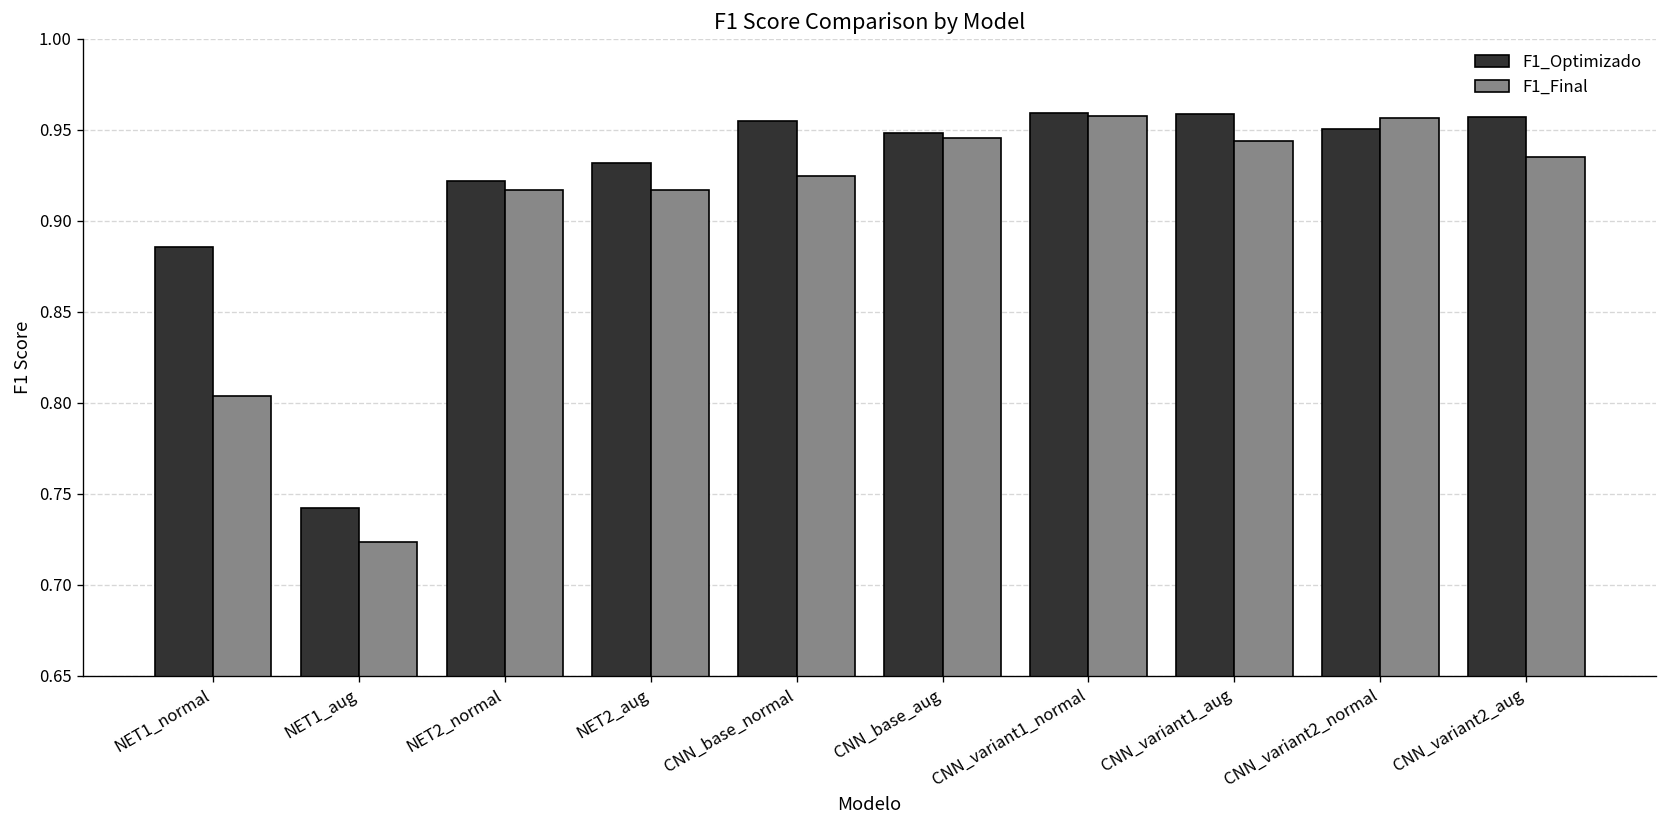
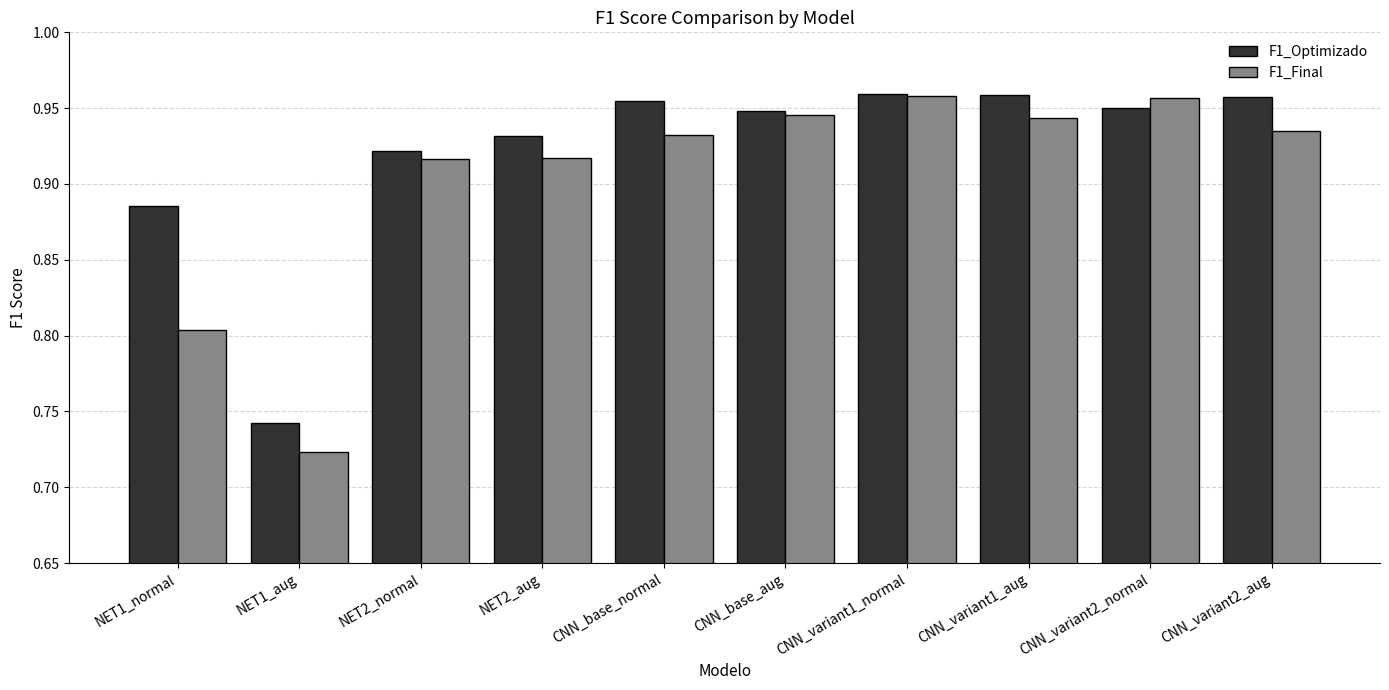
  {
    "F1_Optimizado": {
      "NET1_normal": 0.886,
      "NET1_aug": 0.742,
      "NET2_normal": 0.922,
      "NET2_aug": 0.932,
      "CNN_base_normal": 0.955,
      "CNN_base_aug": 0.948,
      "CNN_variant1_normal": 0.959,
      "CNN_variant1_aug": 0.958,
      "CNN_variant2_normal": 0.950,
      "CNN_variant2_aug": 0.957
    },
    "F1_Final": {
      "NET1_normal": 0.803,
      "NET1_aug": 0.723,
      "NET2_normal": 0.917,
      "NET2_aug": 0.917,
-     "CNN_base_normal": 0.924,
+     "CNN_base_normal": 0.932,
      "CNN_base_aug": 0.945,
      "CNN_variant1_normal": 0.958,
      "CNN_variant1_aug": 0.944,
      "CNN_variant2_normal": 0.957,
      "CNN_variant2_aug": 0.935
    }
  }
